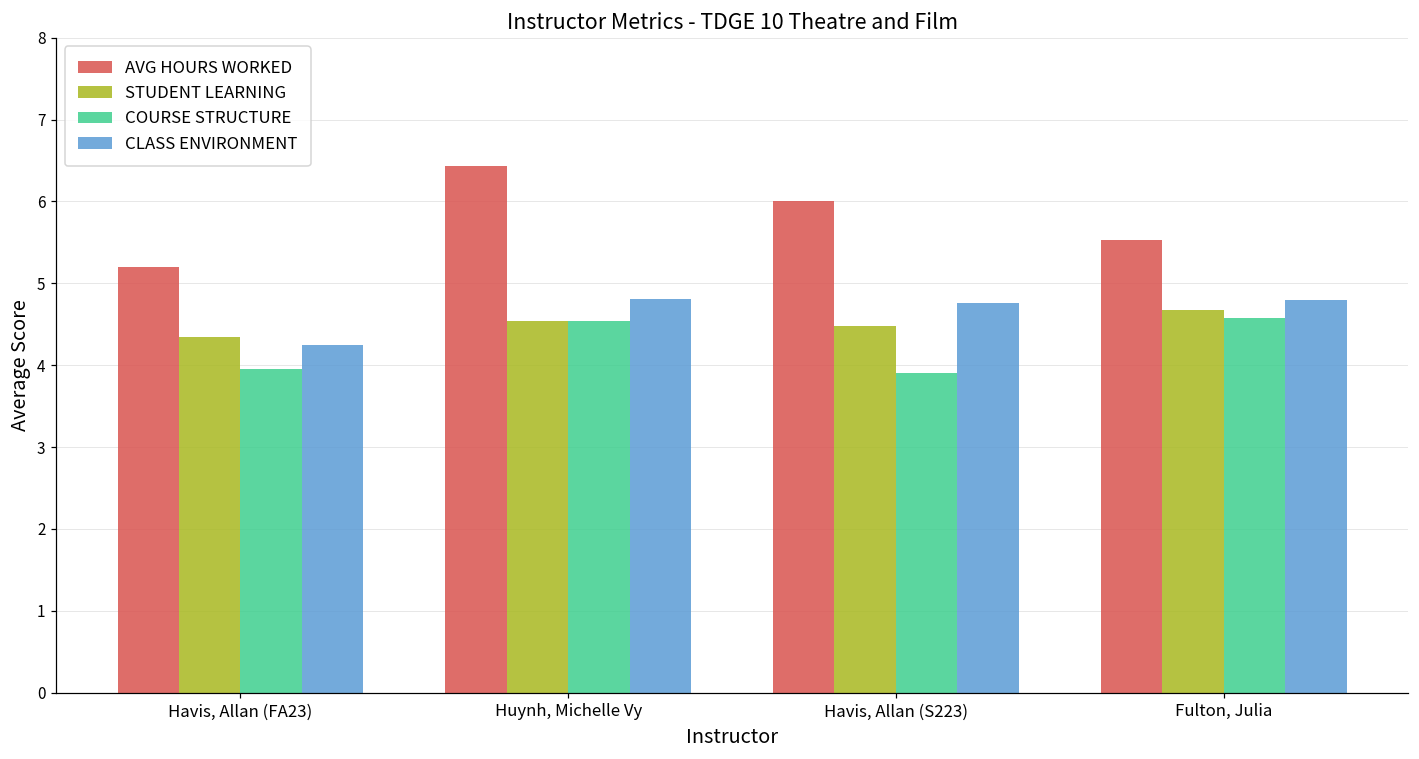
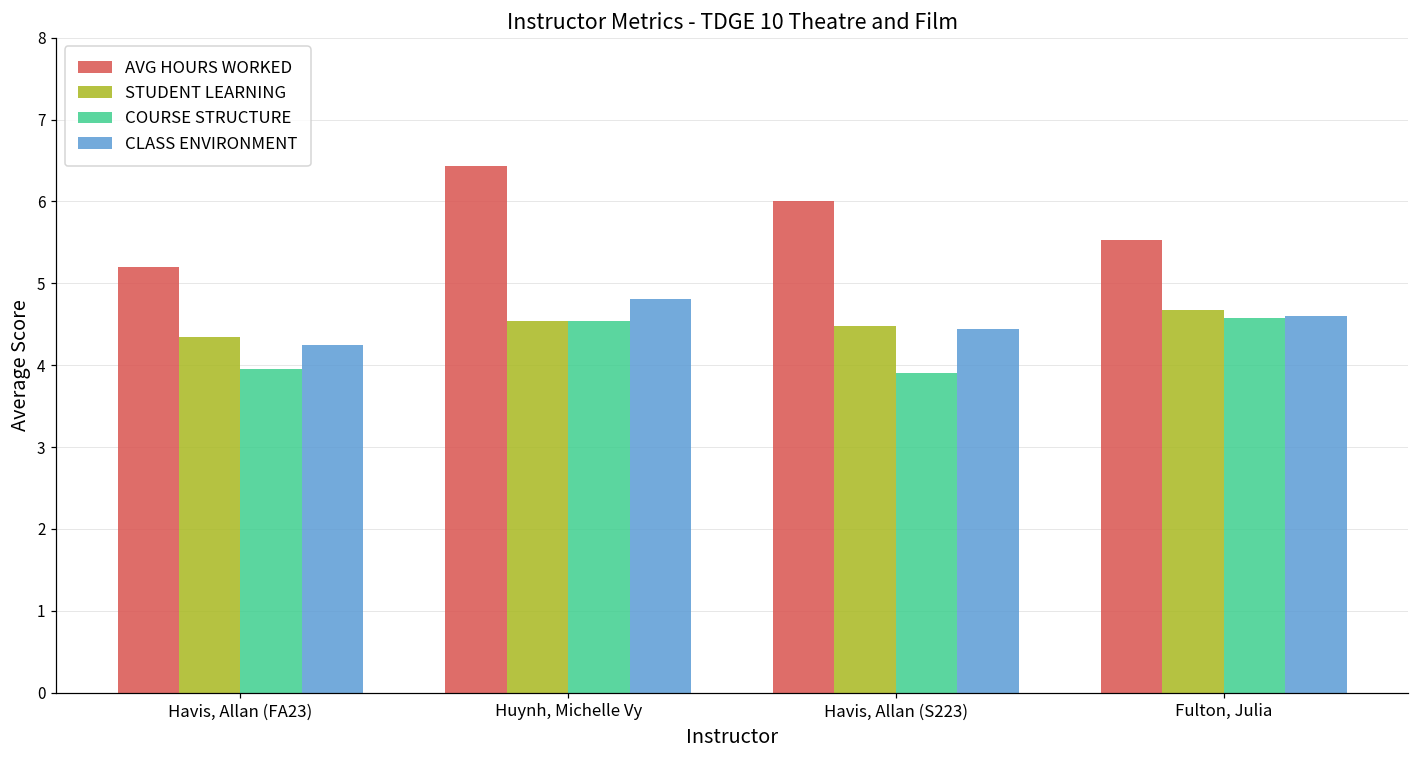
  {
    "AVG HOURS WORKED": {
      "Havis, Allan (FA23)": 5.2,
      "Huynh, Michelle Vy": 6.4,
      "Havis, Allan (S223)": 6.0,
      "Fulton, Julia": 5.5
    },
    "STUDENT LEARNING": {
      "Havis, Allan (FA23)": 4.3,
      "Huynh, Michelle Vy": 4.5,
      "Havis, Allan (S223)": 4.5,
      "Fulton, Julia": 4.7
    },
    "COURSE STRUCTURE": {
      "Havis, Allan (FA23)": 4.0,
      "Huynh, Michelle Vy": 4.5,
      "Havis, Allan (S223)": 3.9,
      "Fulton, Julia": 4.6
    },
    "CLASS ENVIRONMENT": {
      "Havis, Allan (FA23)": 4.3,
      "Huynh, Michelle Vy": 4.8,
-     "Havis, Allan (S223)": 4.8,
-     "Fulton, Julia": 4.8
+     "Havis, Allan (S223)": 4.4,
+     "Fulton, Julia": 4.6
    }
  }
